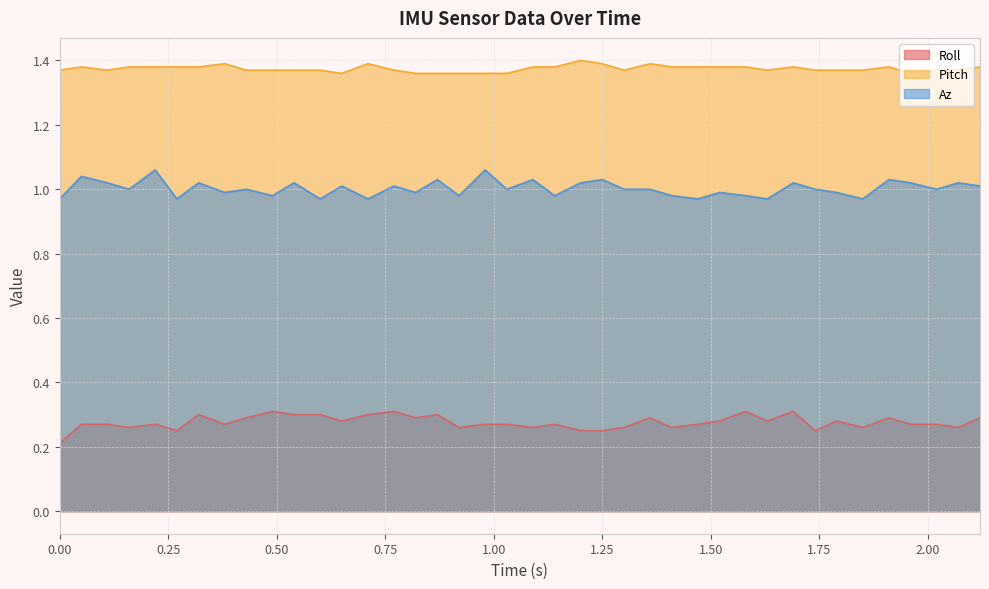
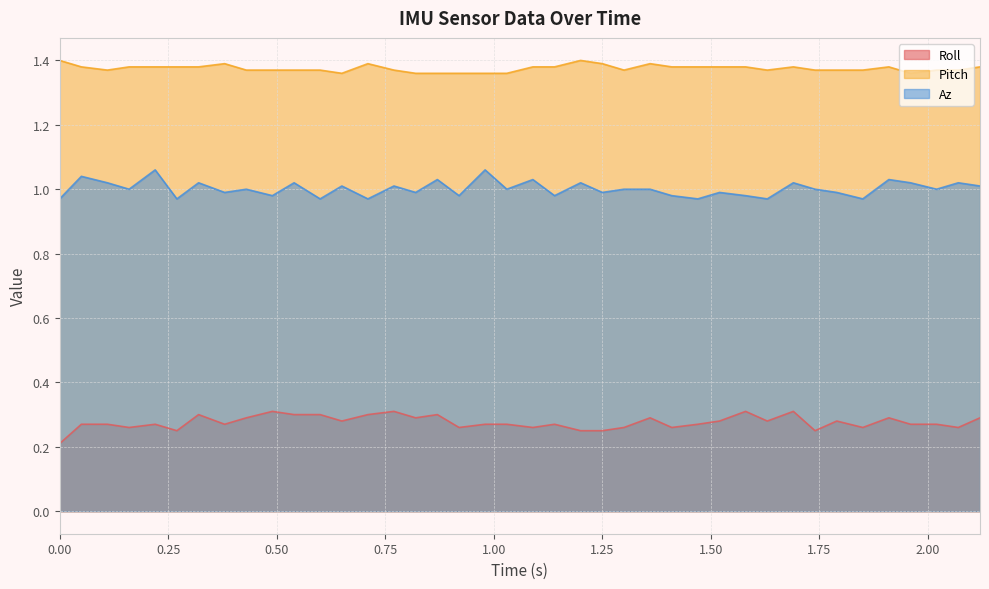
  {
    "Roll": {
      "0.00": 0.21,
      "1.25": 0.25
    },
    "Pitch": {
-     "0.00": 1.37,
+     "0.00": 1.40,
      "1.25": 1.39
    },
    "Az": {
      "0.00": 0.97,
-     "1.25": 1.03
+     "1.25": 0.99
    }
  }
